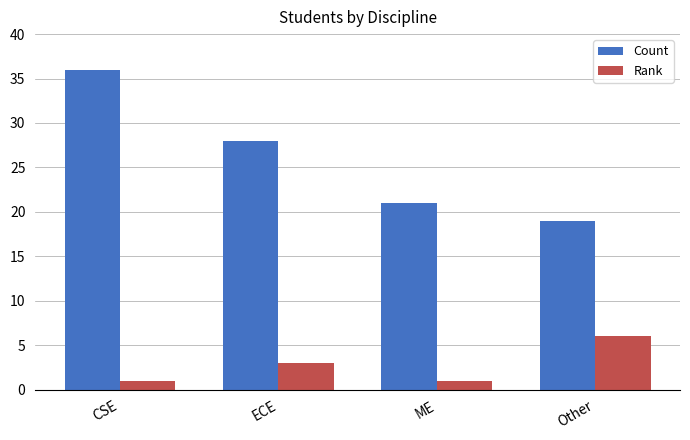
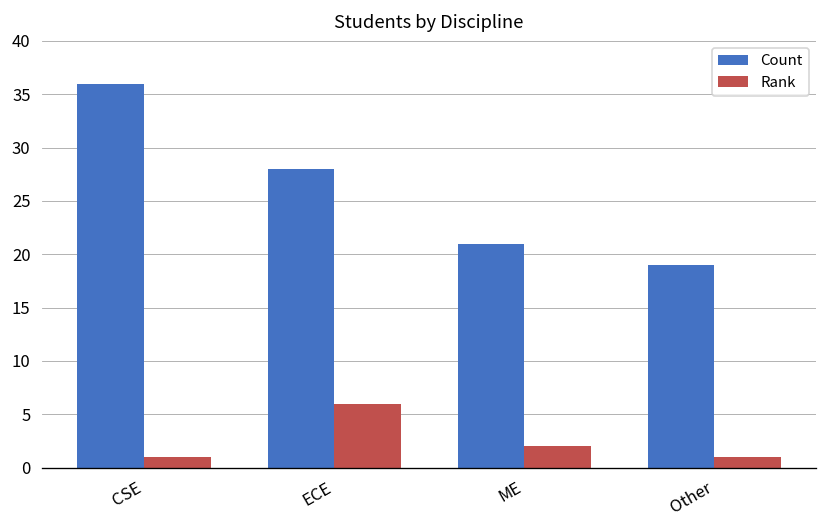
  {
    "Count": {
      "CSE": 36,
      "ECE": 28,
      "ME": 21,
      "Other": 19
    },
    "Rank": {
      "CSE": 1,
-     "ECE": 3,
-     "ME": 1,
-     "Other": 6
+     "ECE": 6,
+     "ME": 2,
+     "Other": 1
    }
  }
